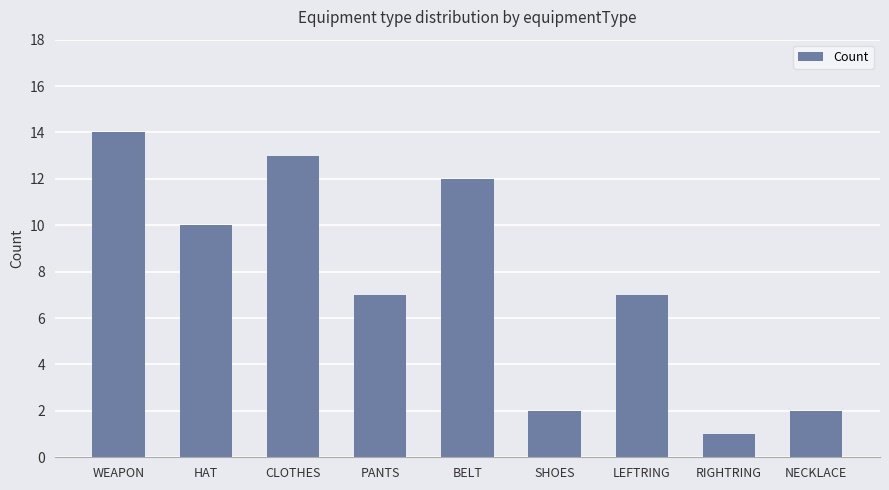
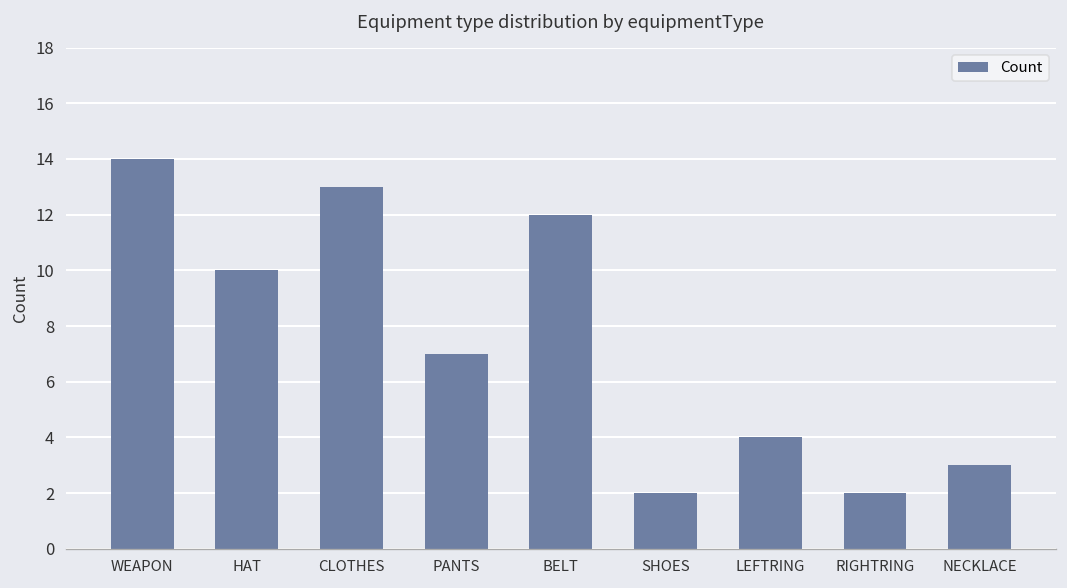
  {
    "WEAPON": 14,
    "HAT": 10,
    "CLOTHES": 13,
    "PANTS": 7,
    "BELT": 12,
    "SHOES": 2,
-   "LEFTRING": 7,
-   "RIGHTRING": 1,
-   "NECKLACE": 2
+   "LEFTRING": 4,
+   "RIGHTRING": 2,
+   "NECKLACE": 3
  }
